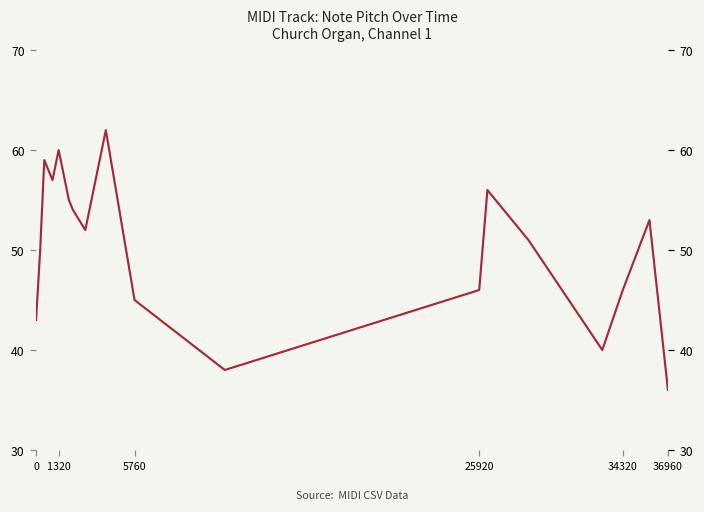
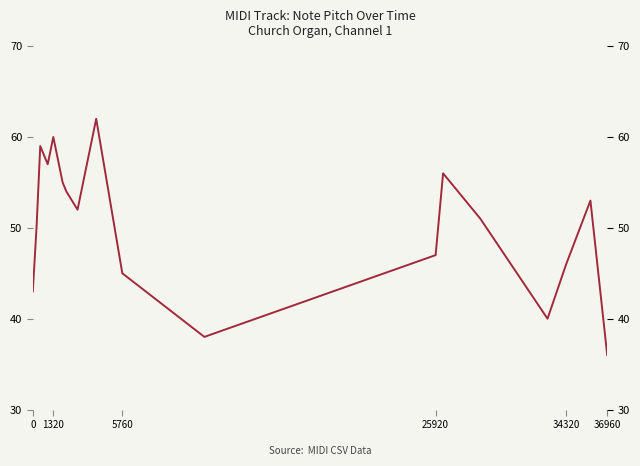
  {
    "0": 43,
    "1320": 60,
    "5760": 45,
-   "25920": 46,
+   "25920": 47,
    "34320": 46,
    "36960": 36
  }
